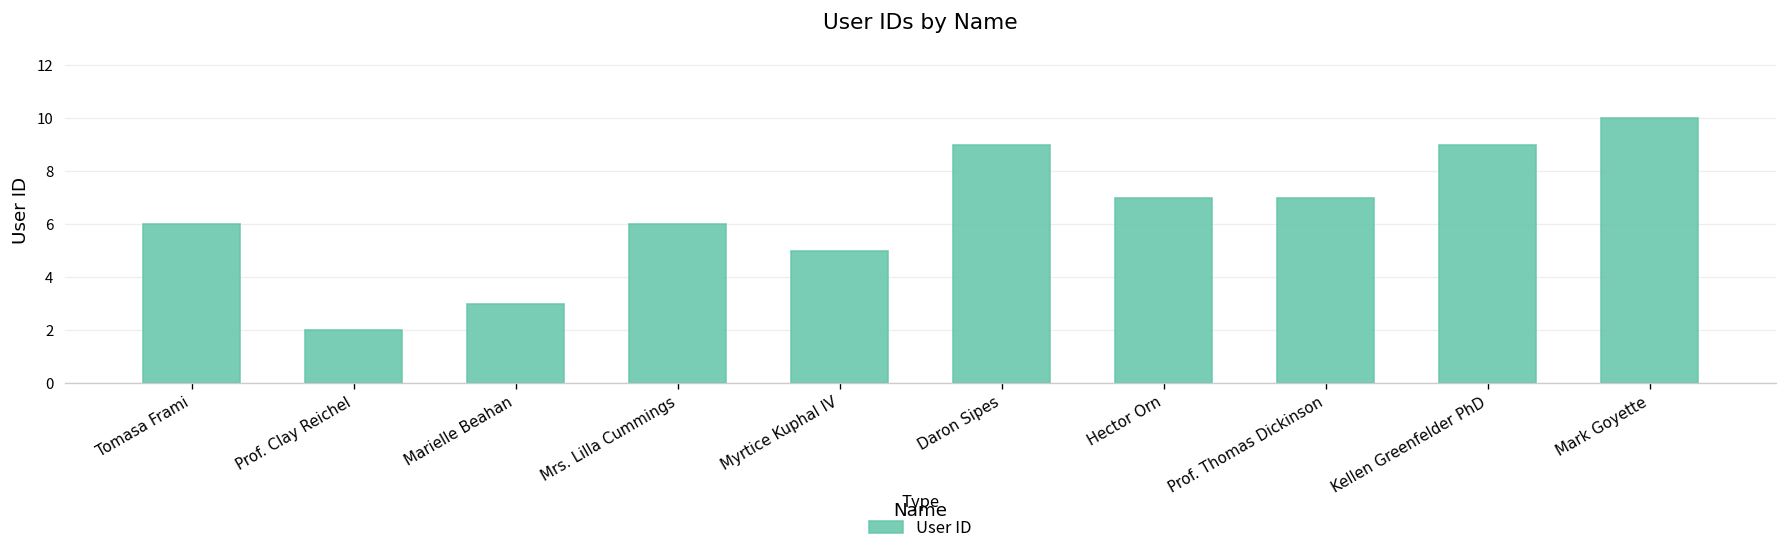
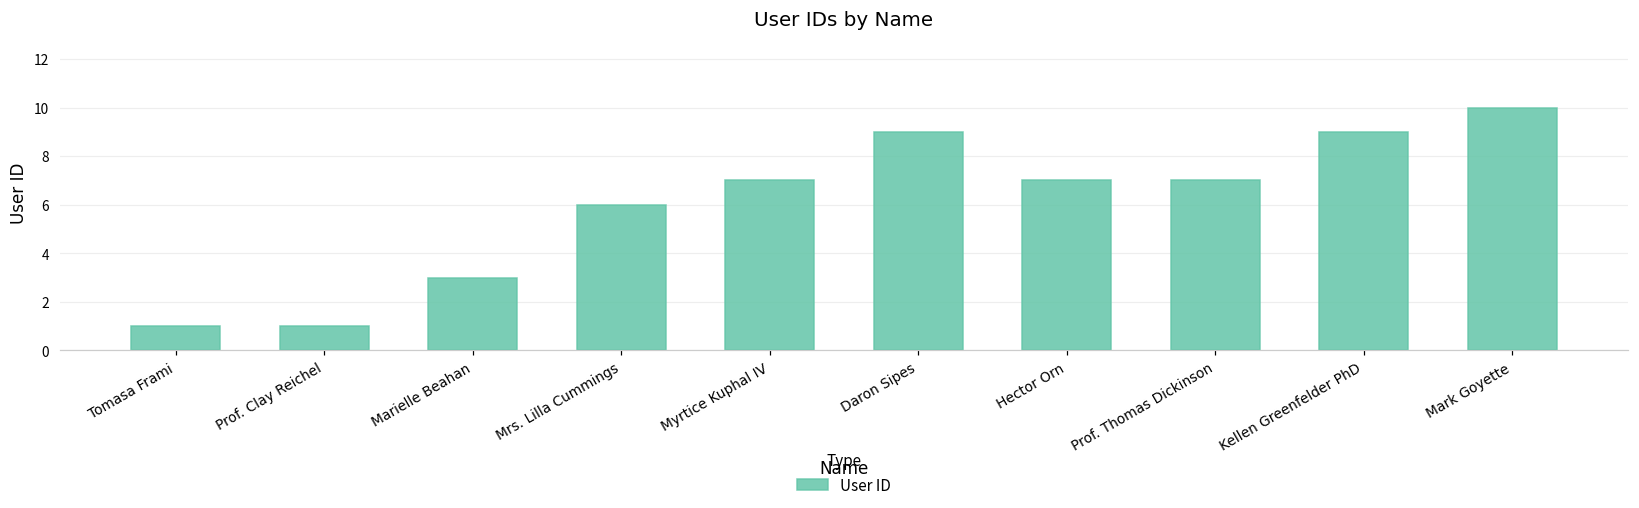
  {
-   "Tomasa Frami": 6,
-   "Prof. Clay Reichel": 2,
+   "Tomasa Frami": 1,
+   "Prof. Clay Reichel": 1,
    "Marielle Beahan": 3,
    "Mrs. Lilla Cummings": 6,
-   "Myrtice Kuphal IV": 5,
+   "Myrtice Kuphal IV": 7,
    "Daron Sipes": 9,
    "Hector Orn": 7,
    "Prof. Thomas Dickinson": 7,
    "Kellen Greenfelder PhD": 9,
    "Mark Goyette": 10
  }
